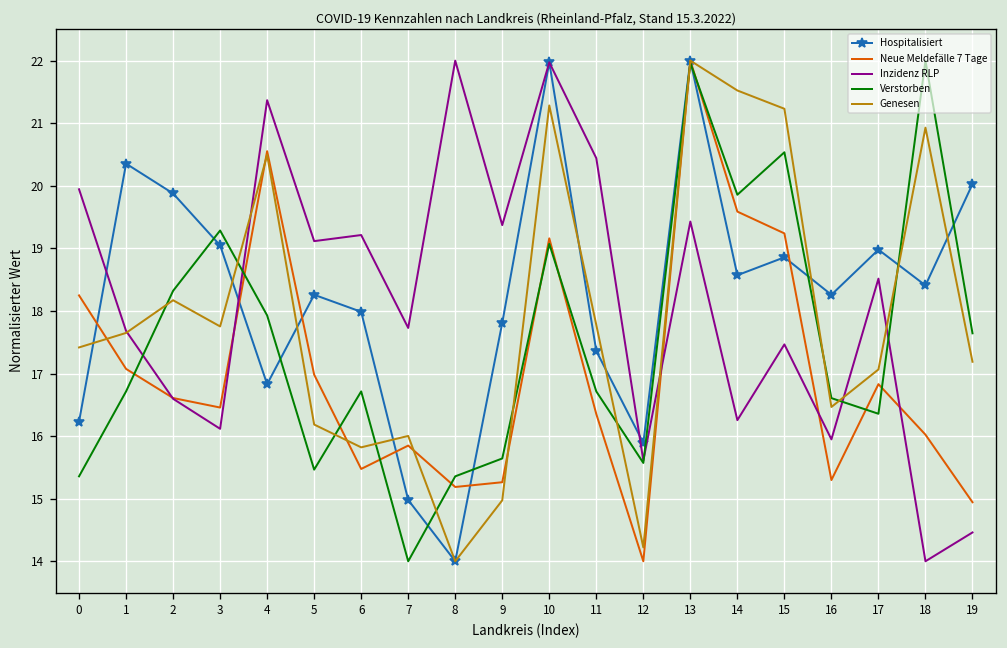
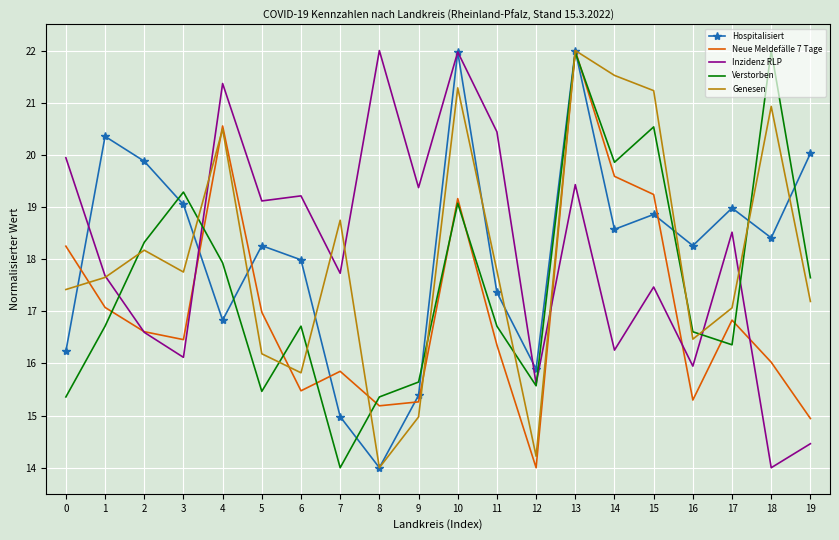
  {
    "Hospitalisiert": {
      "0": 16.2,
      "1": 20.4,
      "2": 19.9,
      "3": 19.0,
      "4": 16.8,
      "5": 18.3,
      "6": 18.0,
      "7": 15.0,
-     "9": 17.8,
+     "9": 15.4,
      "11": 17.4,
      "12": 15.9,
      "14": 18.6,
      "15": 18.9,
      "16": 18.3,
      "17": 19.0,
      "18": 18.4,
      "19": 20.0
    },
    "Neue Meldefälle 7 Tage": {
      "0": 18.2,
      "1": 17.1,
      "3": 16.5,
      "4": 20.6,
      "5": 17.0,
      "6": 15.5,
      "7": 15.8,
      "8": 15.2,
      "9": 15.3,
      "10": 19.2,
      "11": 16.4,
      "12": 14.0,
      "14": 19.6,
      "15": 19.2,
      "16": 15.3,
      "17": 16.8,
      "18": 16.0,
      "19": 14.9
    },
    "Inzidenz RLP": {
      "0": 19.9,
      "3": 16.1,
      "4": 21.4,
      "5": 19.1,
      "6": 19.2,
      "7": 17.7,
      "8": 22.0,
      "9": 19.4,
      "11": 20.4,
      "13": 19.4,
      "14": 16.3,
      "15": 17.5,
      "16": 15.9,
      "17": 18.5,
      "18": 14.0,
      "19": 14.5
    },
    "Verstorben": {
      "0": 15.4,
      "1": 16.7,
      "2": 18.3,
      "3": 19.3,
      "4": 17.9,
      "5": 15.5,
      "6": 16.7,
      "7": 14.0,
      "8": 15.4,
      "9": 15.6,
      "10": 19.1,
      "11": 16.7,
      "14": 19.9,
      "15": 20.5,
      "16": 16.6,
      "17": 16.4,
      "19": 17.6
    },
    "Genesen": {
      "0": 17.4,
      "2": 18.2,
      "3": 17.8,
      "4": 20.5,
      "5": 16.2,
      "6": 15.8,
-     "7": 16.0,
+     "7": 18.7,
      "9": 15.0,
      "10": 21.3,
      "11": 17.8,
      "12": 14.2,
      "14": 21.5,
      "15": 21.2,
      "16": 16.5,
      "17": 17.1,
      "18": 20.9,
      "19": 17.2
    }
  }
